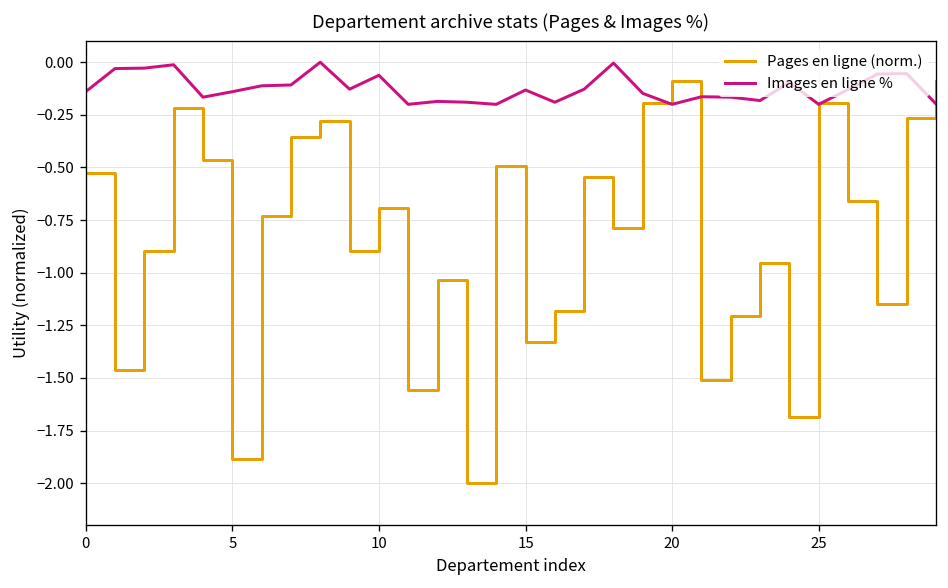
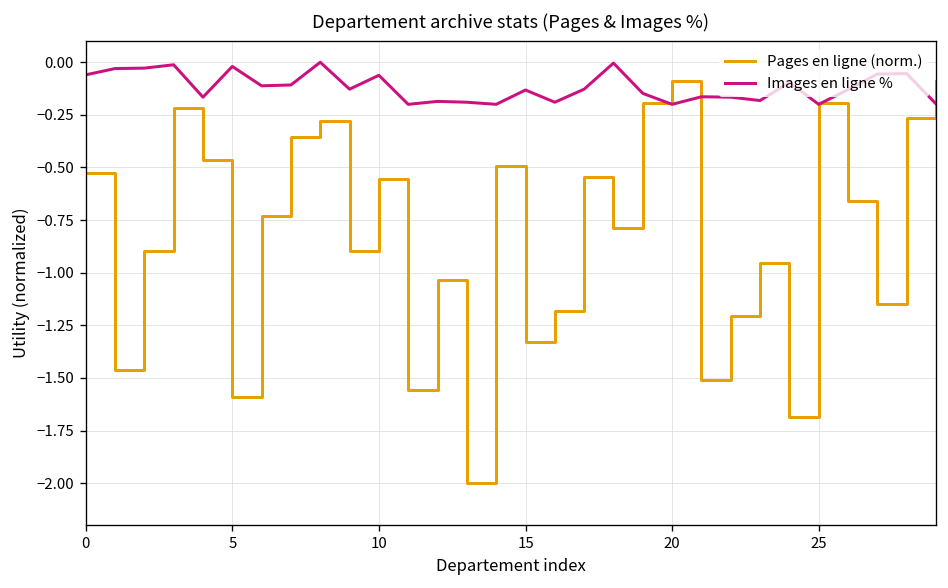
  {
    "Pages en ligne (norm.)": {
      "0": -0.53,
-     "5": -1.89,
-     "10": -0.69,
+     "5": -1.59,
+     "10": -0.55,
      "15": -1.33,
      "20": -0.09
    },
    "Images en ligne %": {
-     "0": -0.14,
-     "5": -0.14,
+     "0": -0.06,
+     "5": -0.02,
      "10": -0.06,
      "15": -0.13,
      "20": -0.20
    }
  }
